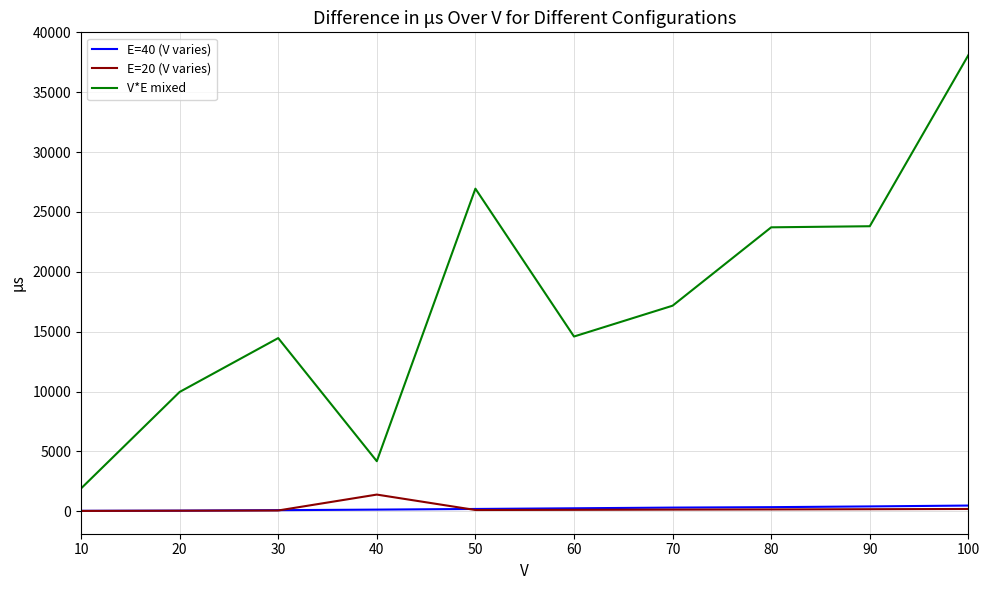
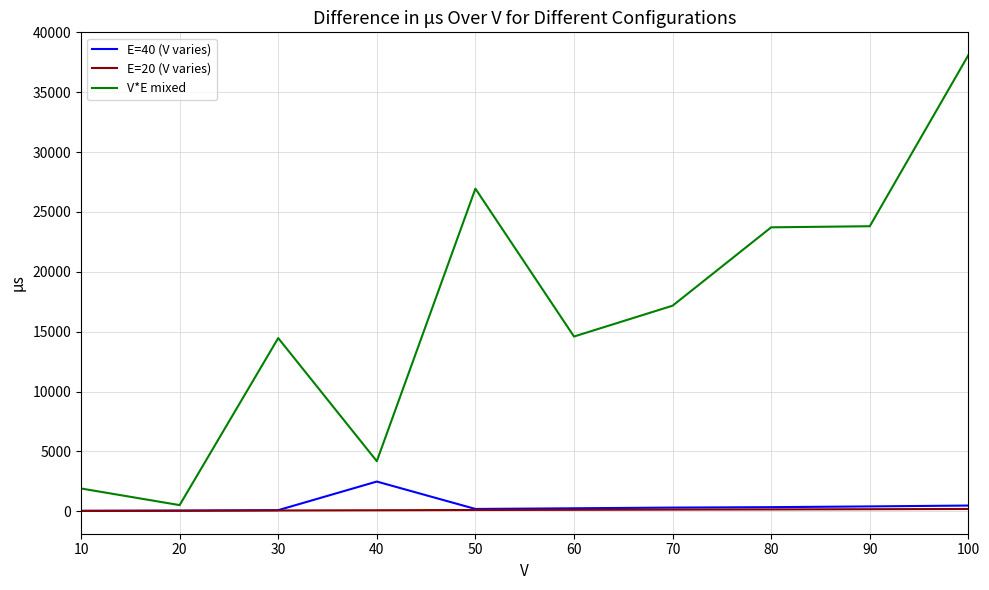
  {
    "E=40 (V varies)": {
-     "40": 100,
+     "40": 2500,
      "90": 400,
      "100": 500
    },
    "E=20 (V varies)": {
-     "40": 1400,
+     "40": 100,
      "90": 200,
      "100": 200
    },
    "V*E mixed": {
      "10": 1900,
-     "20": 10000,
+     "20": 500,
      "30": 14500,
      "40": 4200,
      "50": 26900,
      "60": 14600,
      "70": 17200,
      "80": 23700,
      "90": 23800,
      "100": 38100
    }
  }
